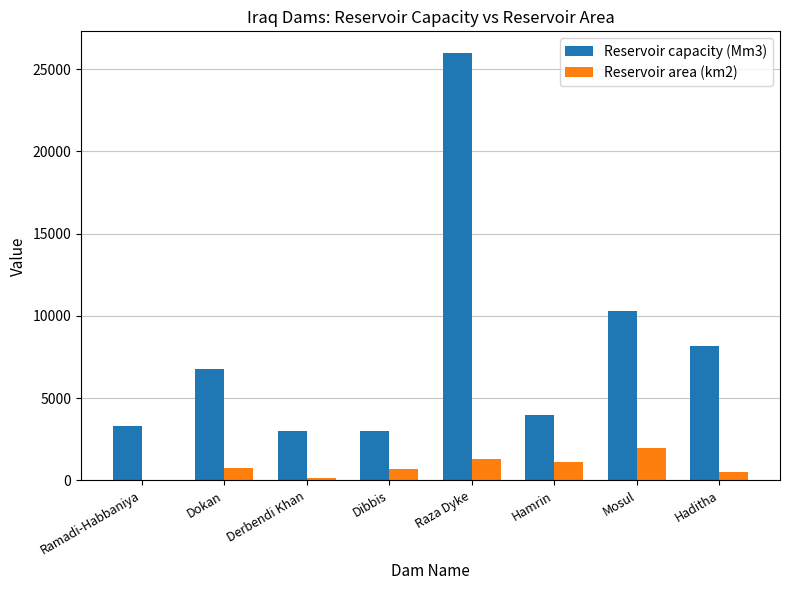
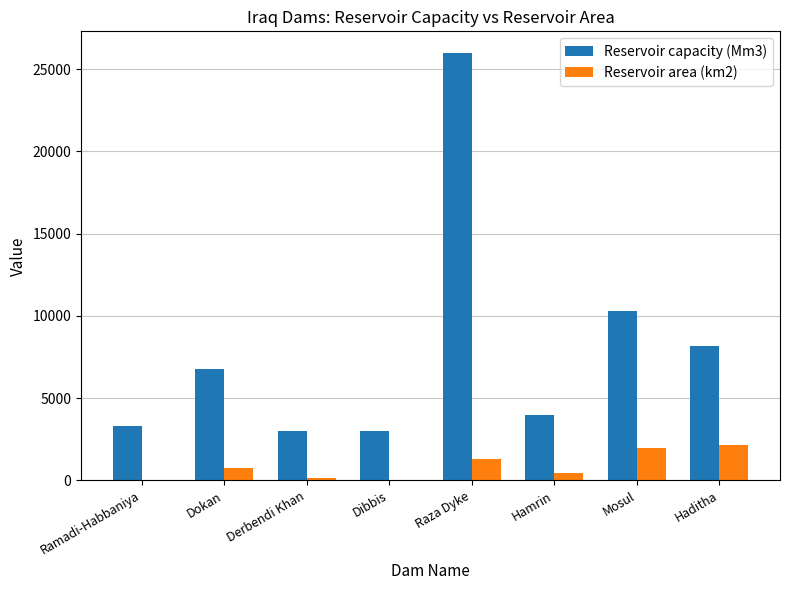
  {
    "Reservoir capacity (Mm3)": {
      "Ramadi-Habbaniya": 3300,
      "Dokan": 6800,
      "Derbendi Khan": 3000,
      "Dibbis": 3000,
      "Raza Dyke": 26000,
      "Hamrin": 4000,
      "Mosul": 10300,
      "Haditha": 8200
    },
    "Reservoir area (km2)": {
      "Ramadi-Habbaniya": 0,
      "Dokan": 800,
-     "Dibbis": 700,
+     "Dibbis": 0,
      "Raza Dyke": 1300,
-     "Hamrin": 1100,
+     "Hamrin": 400,
      "Mosul": 1900,
-     "Haditha": 500
+     "Haditha": 2200
    }
  }
